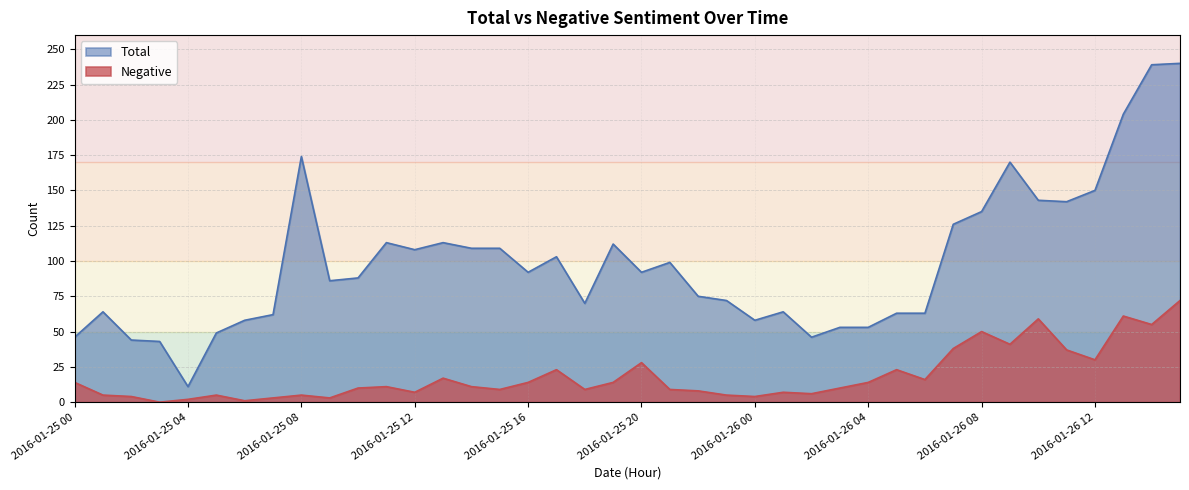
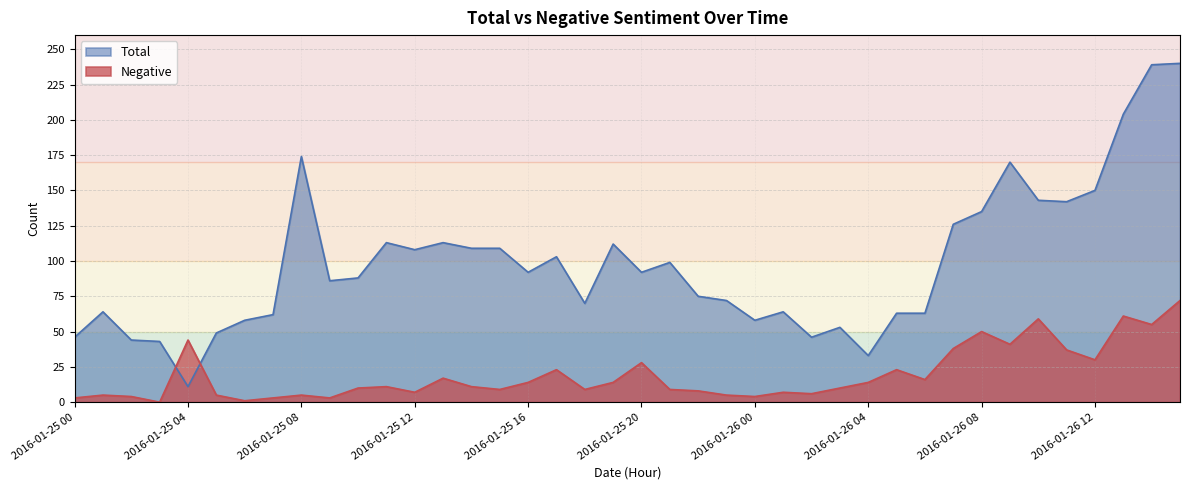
  {
    "Total": {
      "2016-01-25 00": 46,
      "2016-01-25 04": 11,
      "2016-01-25 08": 174,
      "2016-01-25 12": 108,
      "2016-01-25 16": 92,
      "2016-01-25 20": 92,
      "2016-01-26 00": 58,
-     "2016-01-26 04": 53,
+     "2016-01-26 04": 33,
      "2016-01-26 08": 135,
      "2016-01-26 12": 150
    },
    "Negative": {
-     "2016-01-25 00": 14,
-     "2016-01-25 04": 2,
+     "2016-01-25 00": 3,
+     "2016-01-25 04": 44,
      "2016-01-25 08": 5,
      "2016-01-25 12": 7,
      "2016-01-25 16": 14,
      "2016-01-25 20": 28,
      "2016-01-26 00": 4,
      "2016-01-26 04": 14,
      "2016-01-26 08": 50,
      "2016-01-26 12": 30
    }
  }
